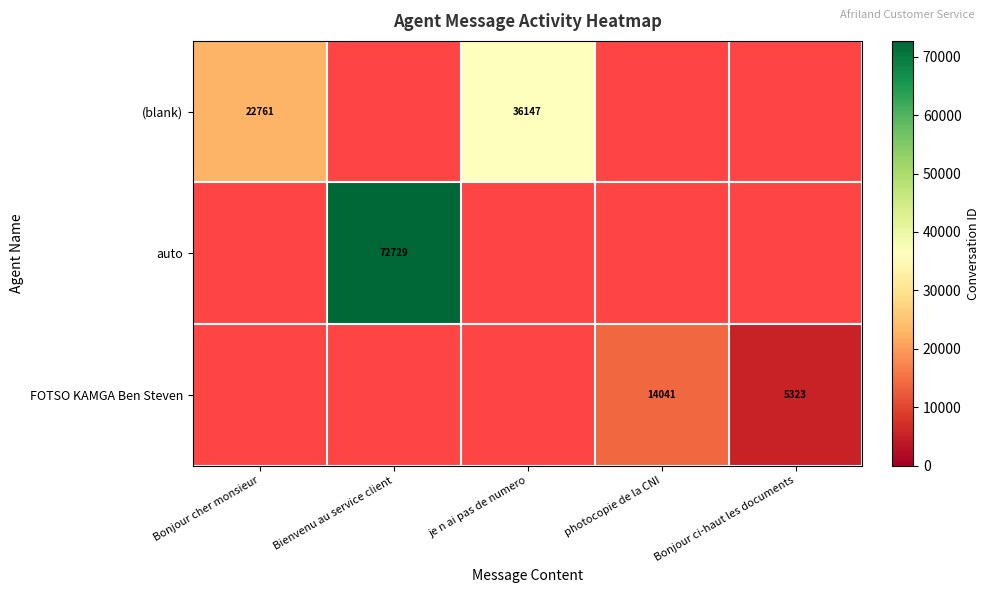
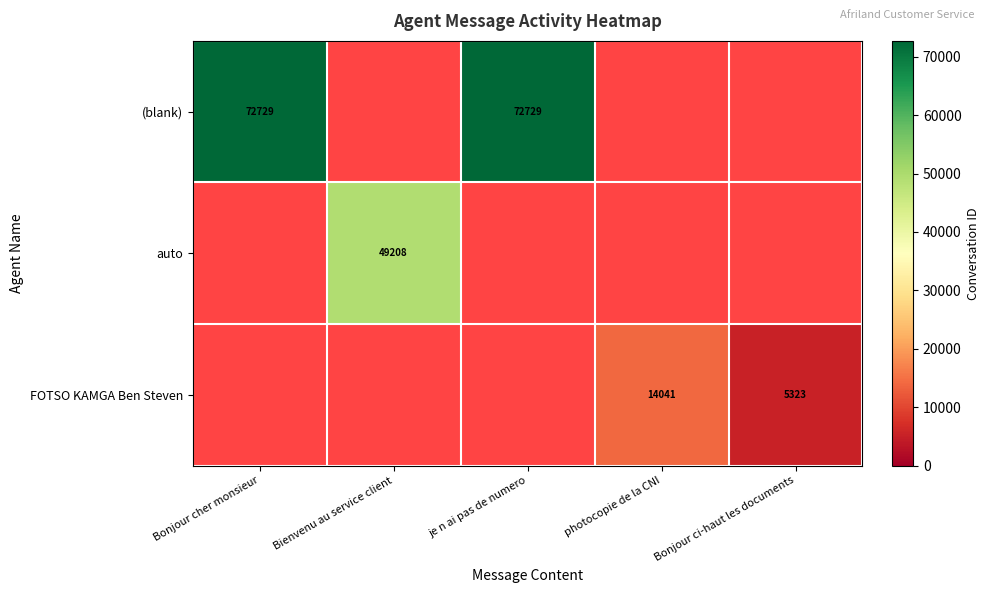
  {
    "(blank)": {
-     "Bonjour cher monsieur": 22761,
-     "je n ai pas de numero": 36147
+     "Bonjour cher monsieur": 72729,
+     "je n ai pas de numero": 72729
    },
    "auto": {
-     "Bienvenu au service client": 72729
+     "Bienvenu au service client": 49208
    },
    "FOTSO KAMGA Ben Steven": {
      "photocopie de la CNI": 14041,
      "Bonjour ci-haut les documents": 5323
    }
  }
